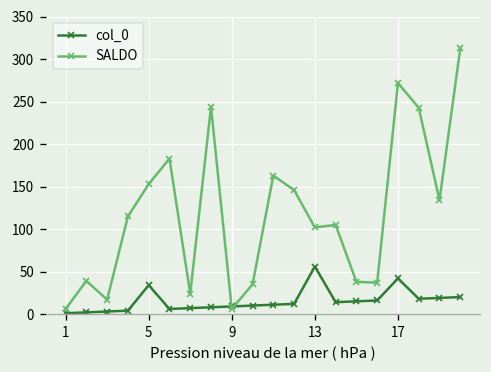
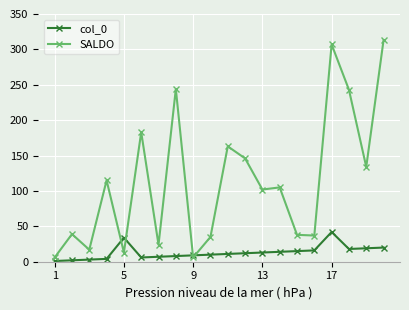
  {
    "col_0": {
      "1": 0,
      "5": 30,
-     "13": 60,
+     "13": 10,
      "17": 40
    },
    "SALDO": {
      "1": 10,
-     "5": 150,
+     "5": 10,
      "13": 100,
-     "17": 270
+     "17": 310
    }
  }
